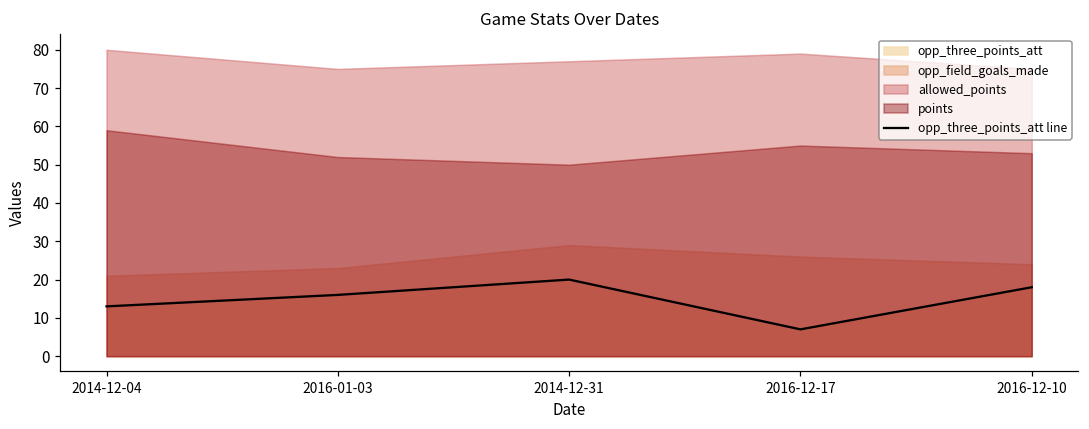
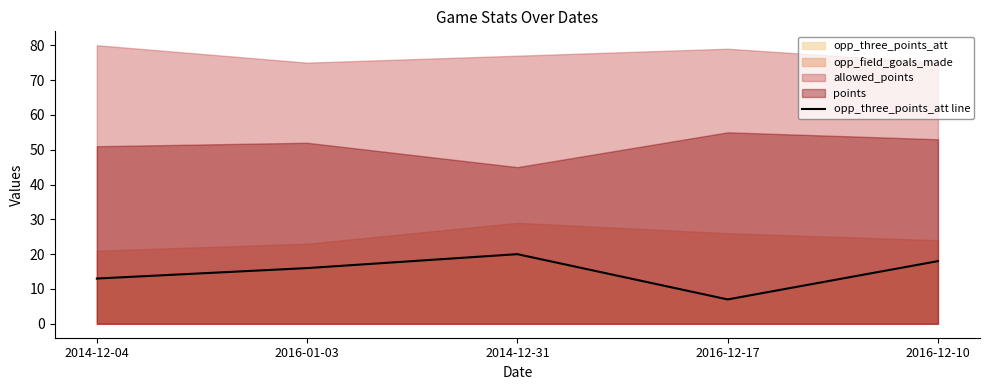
  {
    "points": {
-     "2014-12-04": 59,
+     "2014-12-04": 51,
      "2016-01-03": 52,
-     "2014-12-31": 50,
+     "2014-12-31": 45,
      "2016-12-17": 55,
      "2016-12-10": 53
    }
  }
